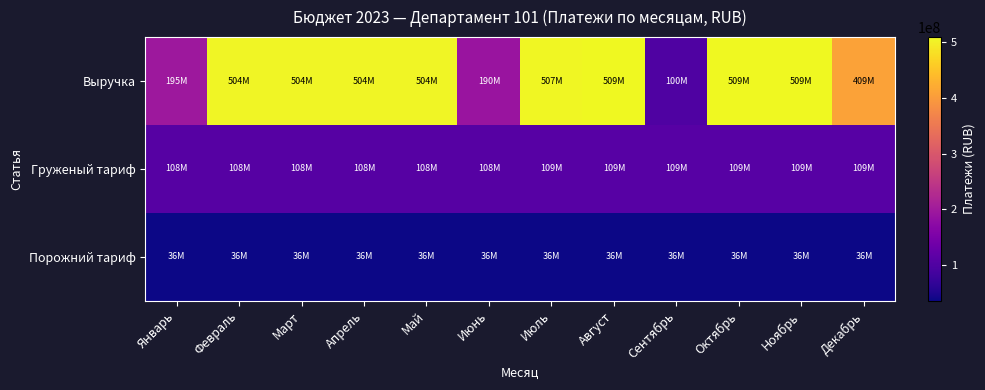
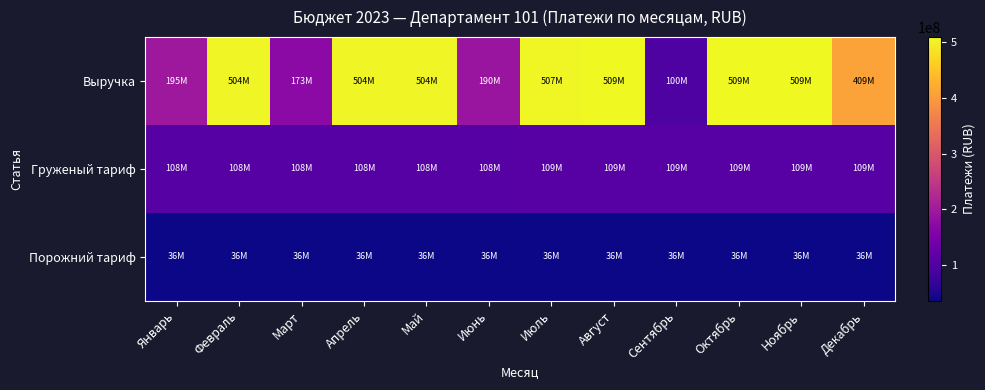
  {
    "Выручка": {
      "Январь": "195M",
      "Февраль": "504M",
-     "Март": "504M",
+     "Март": "173M",
      "Апрель": "504M",
      "Май": "504M",
      "Июнь": "190M",
      "Июль": "507M",
      "Август": "509M",
      "Сентябрь": "100M",
      "Октябрь": "509M",
      "Ноябрь": "509M",
      "Декабрь": "409M"
    },
    "Груженый тариф": {
      "Январь": "108M",
      "Февраль": "108M",
      "Март": "108M",
      "Апрель": "108M",
      "Май": "108M",
      "Июнь": "108M",
      "Июль": "109M",
      "Август": "109M",
      "Сентябрь": "109M",
      "Октябрь": "109M",
      "Ноябрь": "109M",
      "Декабрь": "109M"
    },
    "Порожний тариф": {
      "Январь": "36M",
      "Февраль": "36M",
      "Март": "36M",
      "Апрель": "36M",
      "Май": "36M",
      "Июнь": "36M",
      "Июль": "36M",
      "Август": "36M",
      "Сентябрь": "36M",
      "Октябрь": "36M",
      "Ноябрь": "36M",
      "Декабрь": "36M"
    }
  }
